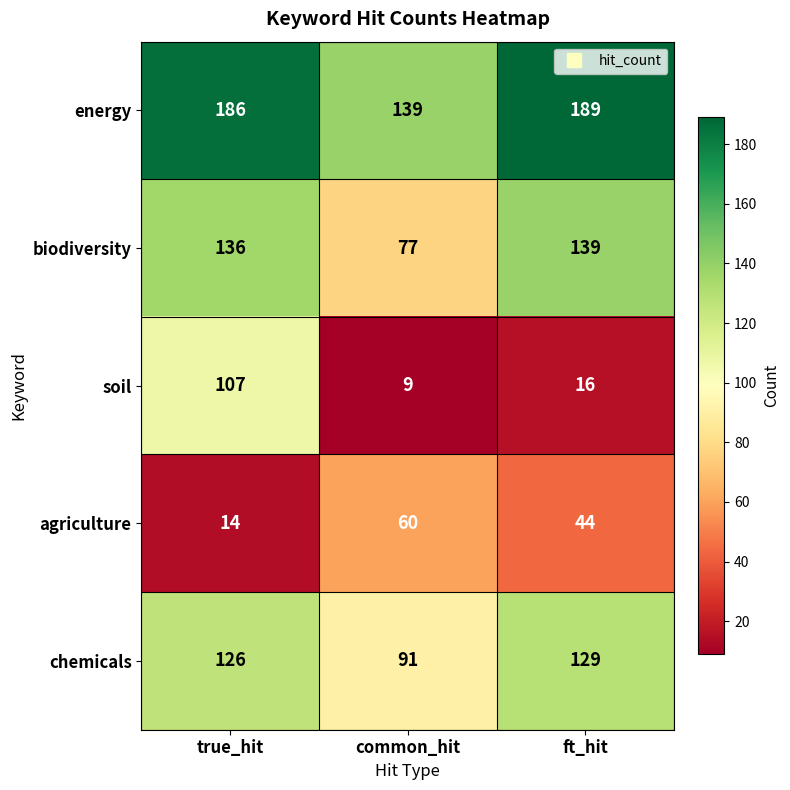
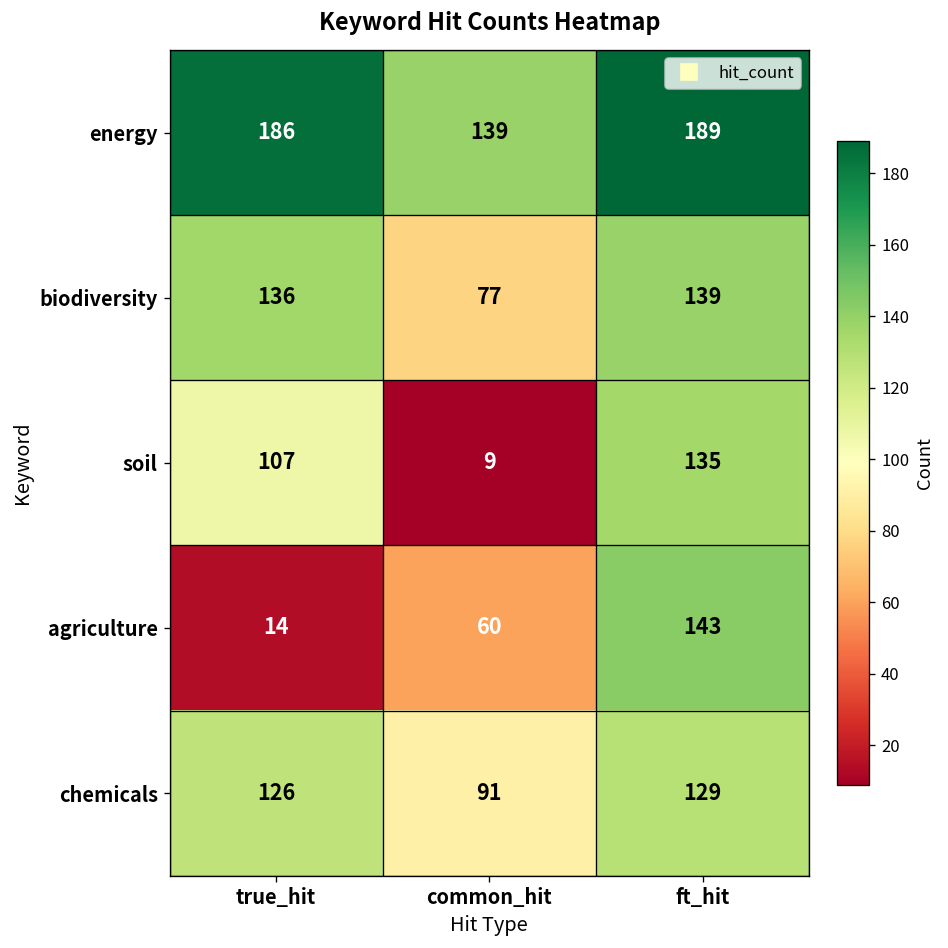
  {
    "energy": {
      "true_hit": 186,
      "common_hit": 139,
      "ft_hit": 189
    },
    "biodiversity": {
      "true_hit": 136,
      "common_hit": 77,
      "ft_hit": 139
    },
    "soil": {
      "true_hit": 107,
      "common_hit": 9,
-     "ft_hit": 16
+     "ft_hit": 135
    },
    "agriculture": {
      "true_hit": 14,
      "common_hit": 60,
-     "ft_hit": 44
+     "ft_hit": 143
    },
    "chemicals": {
      "true_hit": 126,
      "common_hit": 91,
      "ft_hit": 129
    }
  }
